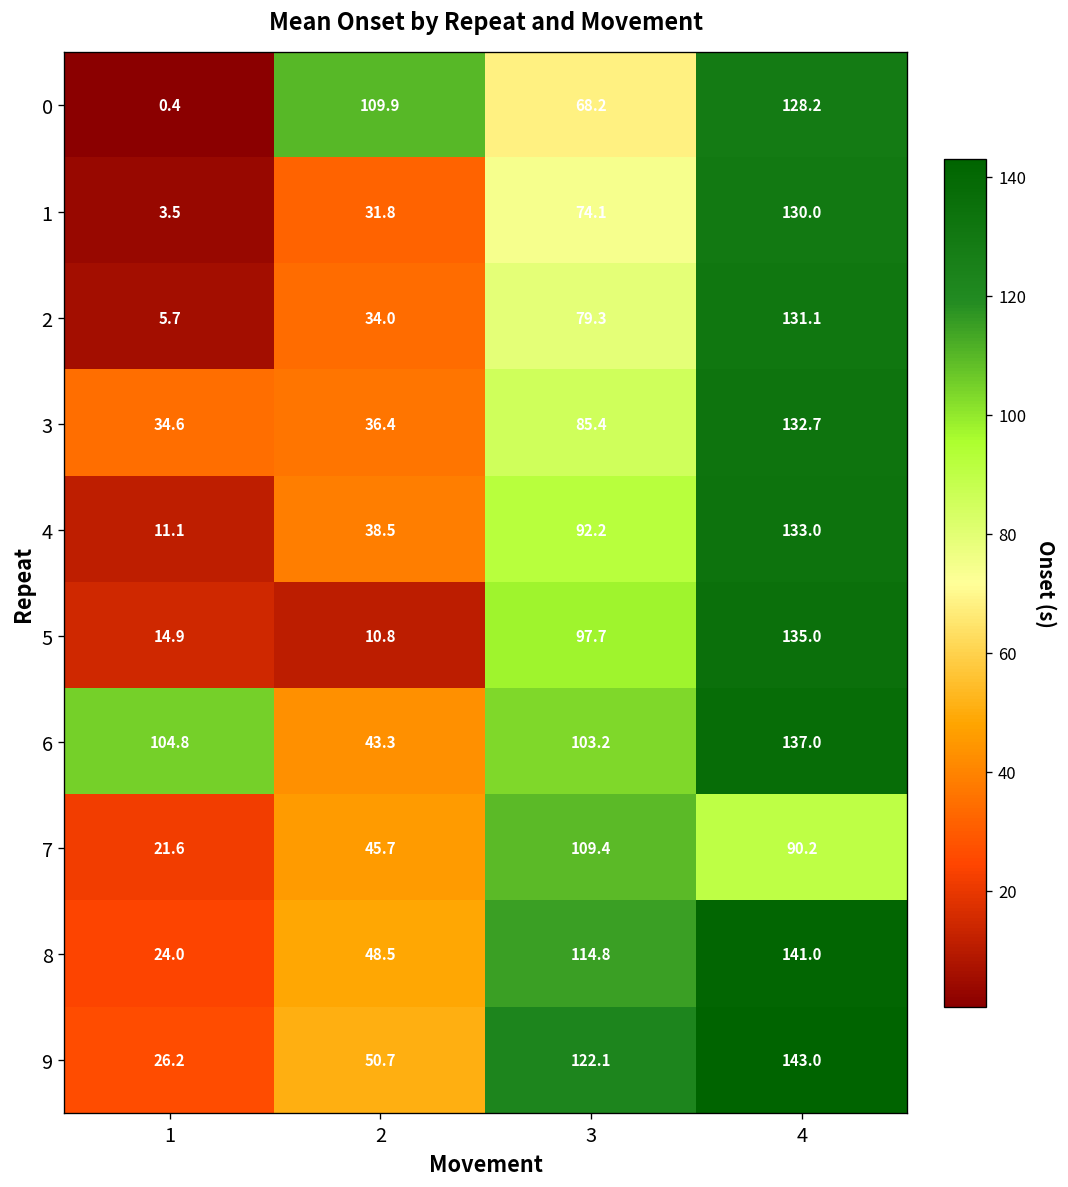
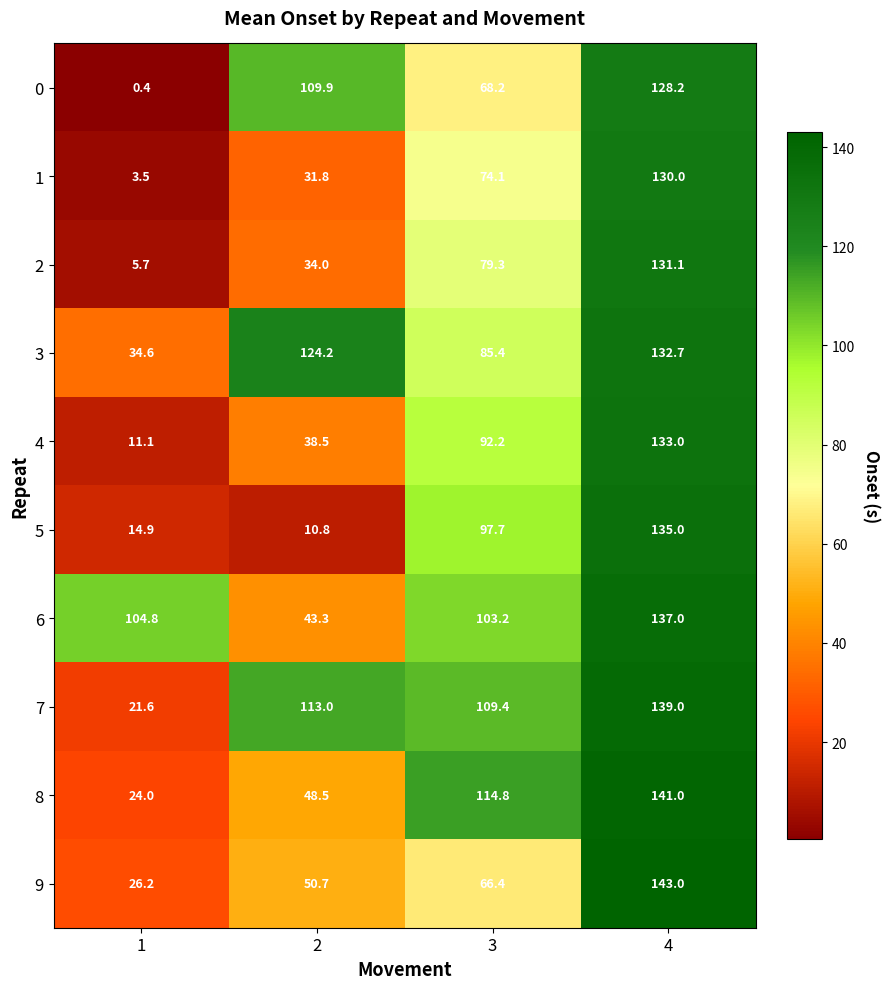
  {
    "0": {
      "1": 0.4,
      "2": 109.9,
      "3": 68.2,
      "4": 128.2
    },
    "1": {
      "1": 3.5,
      "2": 31.8,
      "3": 74.1,
      "4": 130.0
    },
    "2": {
      "1": 5.7,
      "2": 34.0,
      "3": 79.3,
      "4": 131.1
    },
    "3": {
      "1": 34.6,
-     "2": 36.4,
+     "2": 124.2,
      "3": 85.4,
      "4": 132.7
    },
    "4": {
      "1": 11.1,
      "2": 38.5,
      "3": 92.2,
      "4": 133.0
    },
    "5": {
      "1": 14.9,
      "2": 10.8,
      "3": 97.7,
      "4": 135.0
    },
    "6": {
      "1": 104.8,
      "2": 43.3,
      "3": 103.2,
      "4": 137.0
    },
    "7": {
      "1": 21.6,
-     "2": 45.7,
+     "2": 113.0,
      "3": 109.4,
-     "4": 90.2
+     "4": 139.0
    },
    "8": {
      "1": 24.0,
      "2": 48.5,
      "3": 114.8,
      "4": 141.0
    },
    "9": {
      "1": 26.2,
      "2": 50.7,
-     "3": 122.1,
+     "3": 66.4,
      "4": 143.0
    }
  }
